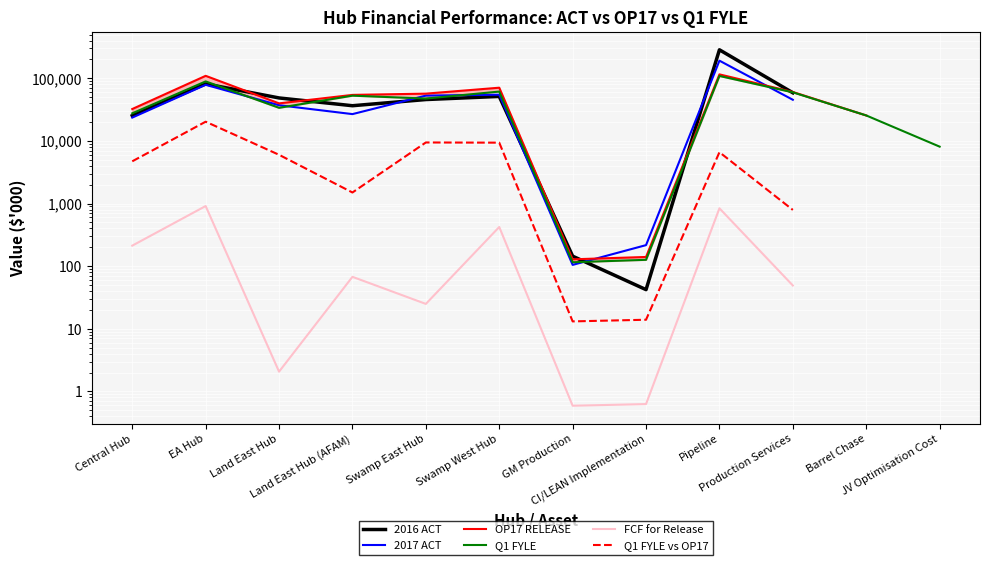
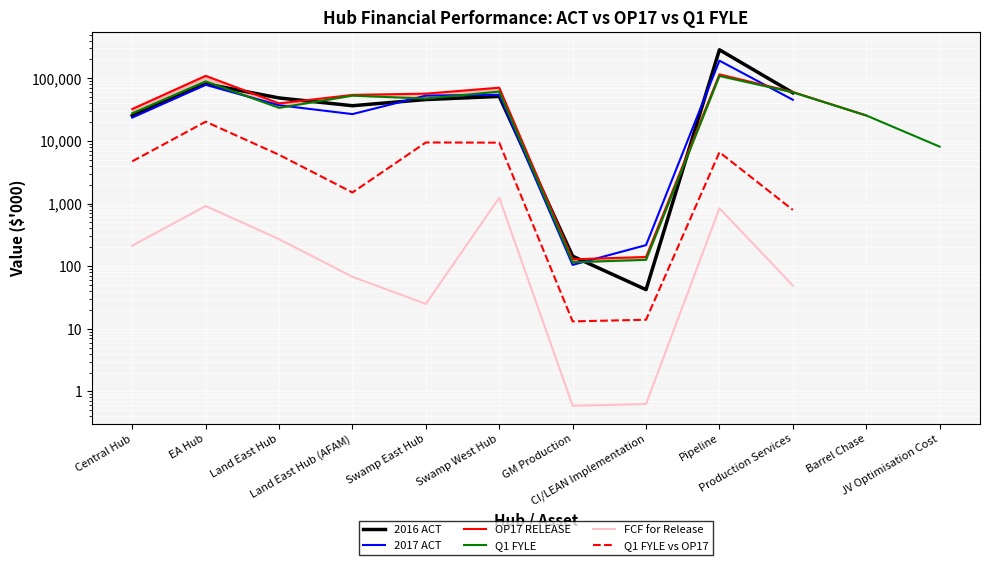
  {
    "2016 ACT": {
      "Land East Hub": "50,000",
      "Land East Hub (AFAM)": "40,000",
      "GM Production": "140",
      "CI/LEAN Implementation": "40",
      "Pipeline": "300,000"
    },
    "2017 ACT": {
      "Land East Hub (AFAM)": "27,000",
      "GM Production": "100",
      "CI/LEAN Implementation": "220",
      "Pipeline": "190,000",
      "Production Services": "50,000"
    },
    "Q1 FYLE": {
      "Swamp West Hub": "60,000",
      "GM Production": "120",
      "CI/LEAN Implementation": "130"
    },
    "FCF for Release": {
      "Central Hub": "210",
      "EA Hub": "900",
-     "Land East Hub": "2.1",
+     "Land East Hub": "270",
      "Land East Hub (AFAM)": "70",
      "Swamp East Hub": "25",
-     "Swamp West Hub": "400",
+     "Swamp West Hub": "1,200",
      "GM Production": "0.6",
      "CI/LEAN Implementation": "0.6",
      "Pipeline": "800",
      "Production Services": "50"
    }
  }
